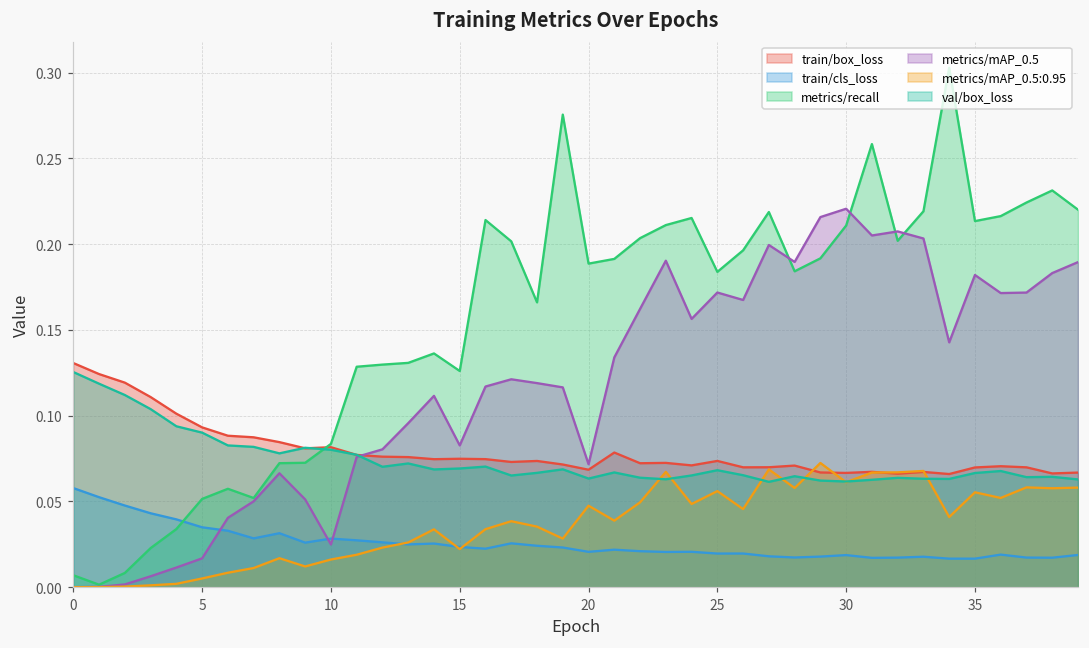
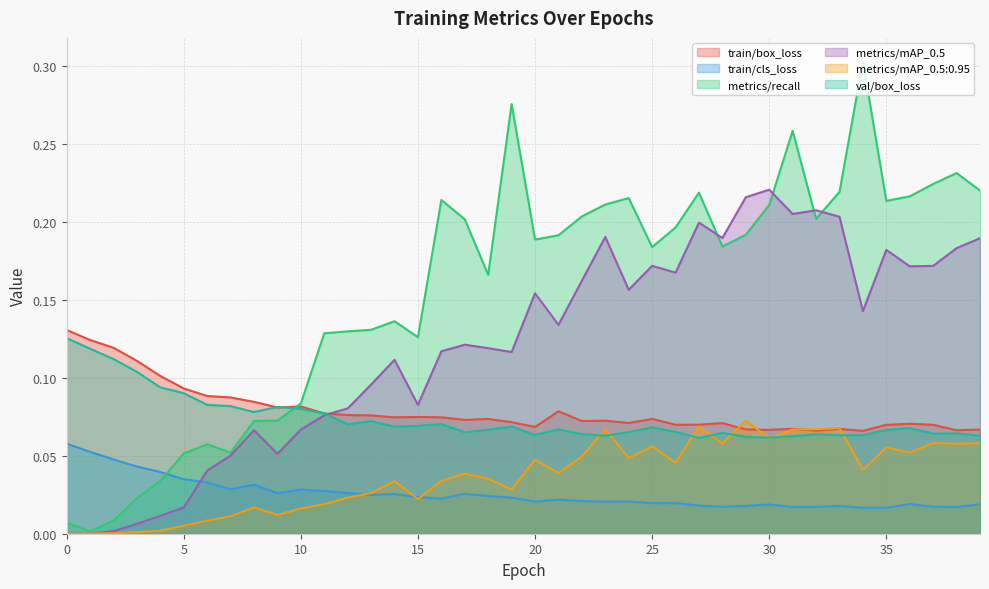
  {
    "metrics/mAP_0.5": {
      "5": 0.017,
-     "10": 0.025,
+     "10": 0.067,
      "15": 0.083,
-     "20": 0.072,
+     "20": 0.154,
      "25": 0.172,
      "30": 0.221,
      "35": 0.182
    }
  }
